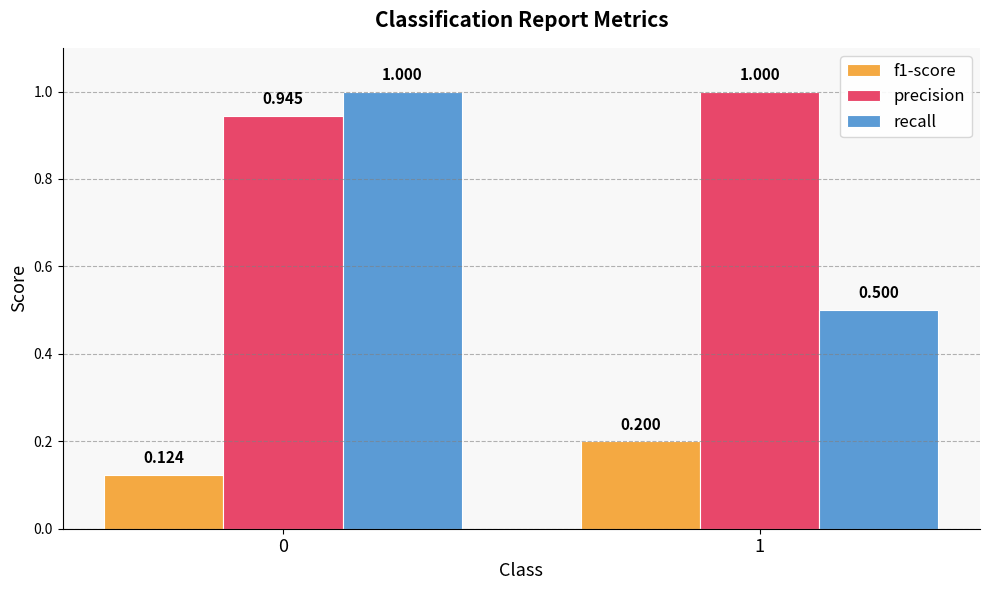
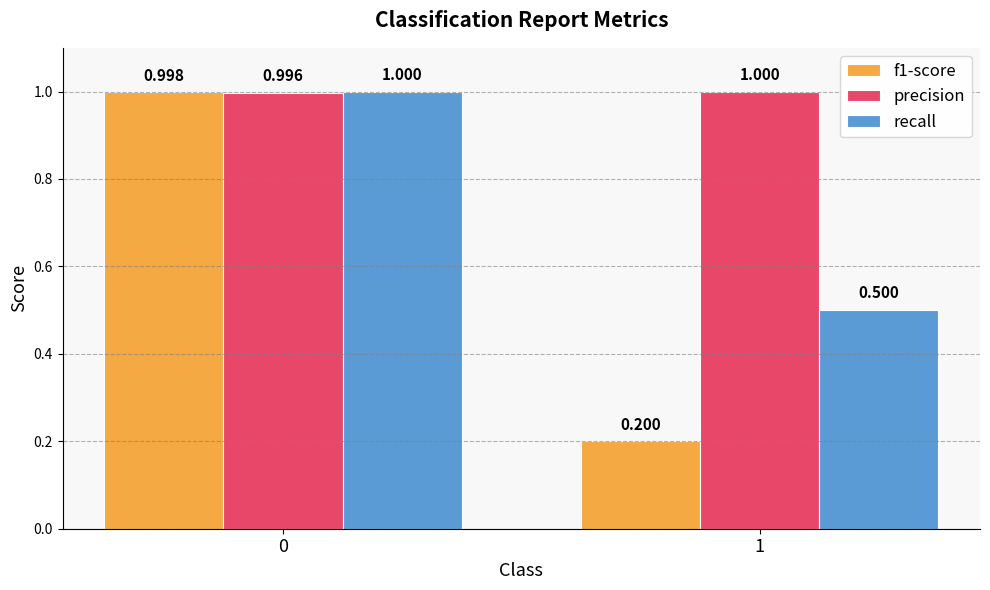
  {
    "f1-score": {
-     "0": 0.124,
+     "0": 0.998,
      "1": 0.200
    },
    "precision": {
-     "0": 0.945,
+     "0": 0.996,
      "1": 1.000
    },
    "recall": {
      "0": 1.000,
      "1": 0.500
    }
  }
